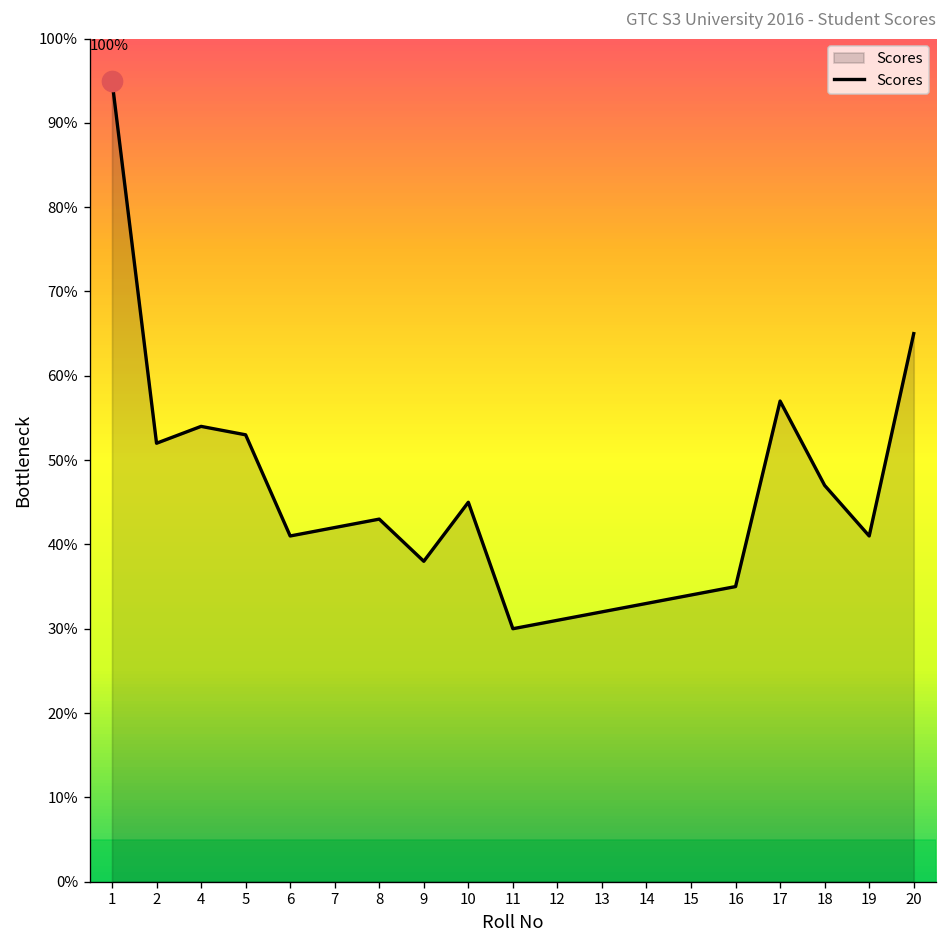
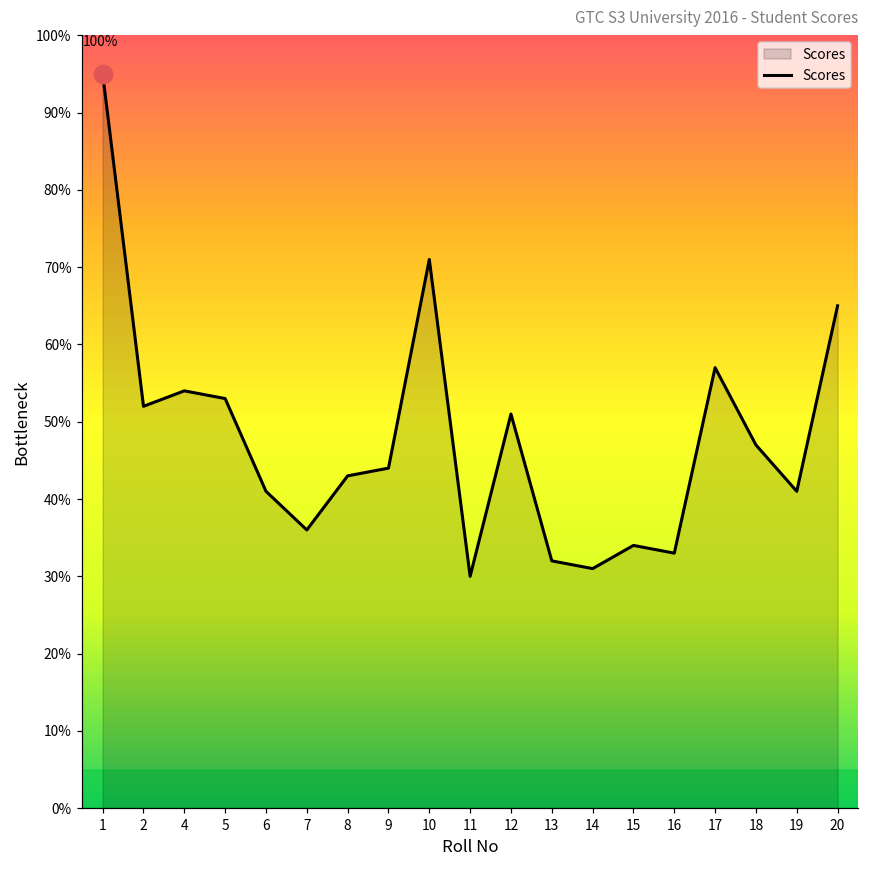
  {
    "Scores": {
      "2": "52%",
      "4": "54%",
      "5": "53%",
      "6": "41%",
-     "7": "42%",
+     "7": "36%",
      "8": "43%",
-     "9": "38%",
-     "10": "45%",
+     "9": "44%",
+     "10": "71%",
      "11": "30%",
-     "12": "31%",
+     "12": "51%",
      "13": "32%",
-     "14": "33%",
+     "14": "31%",
      "15": "34%",
-     "16": "35%",
+     "16": "33%",
      "17": "57%",
      "18": "47%",
      "19": "41%",
      "20": "65%"
    }
  }
